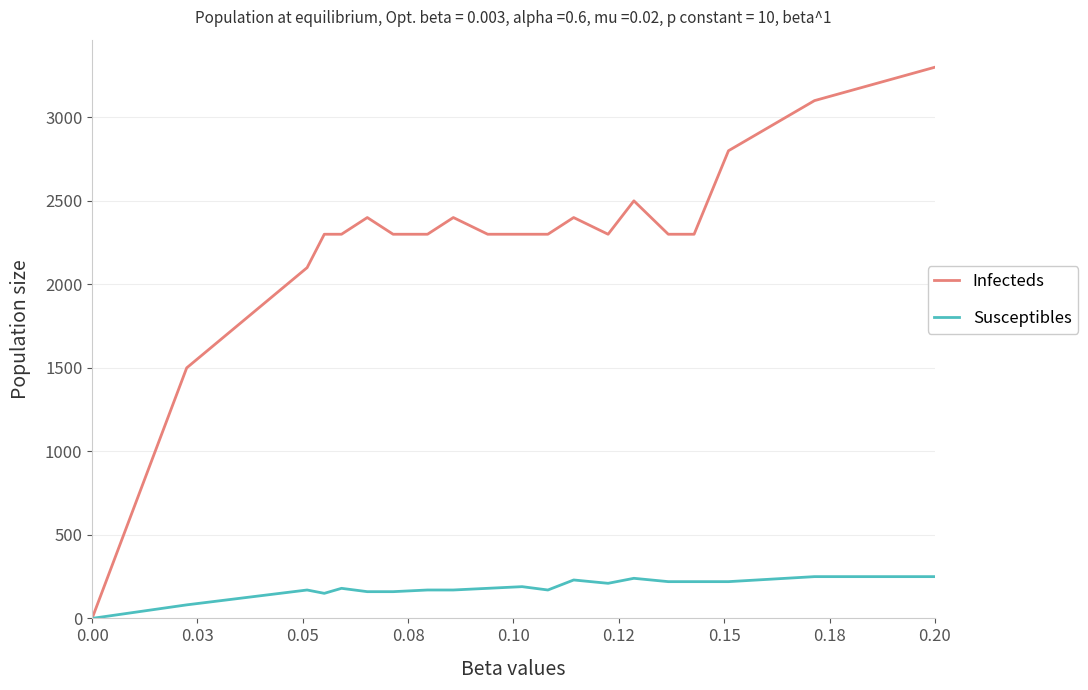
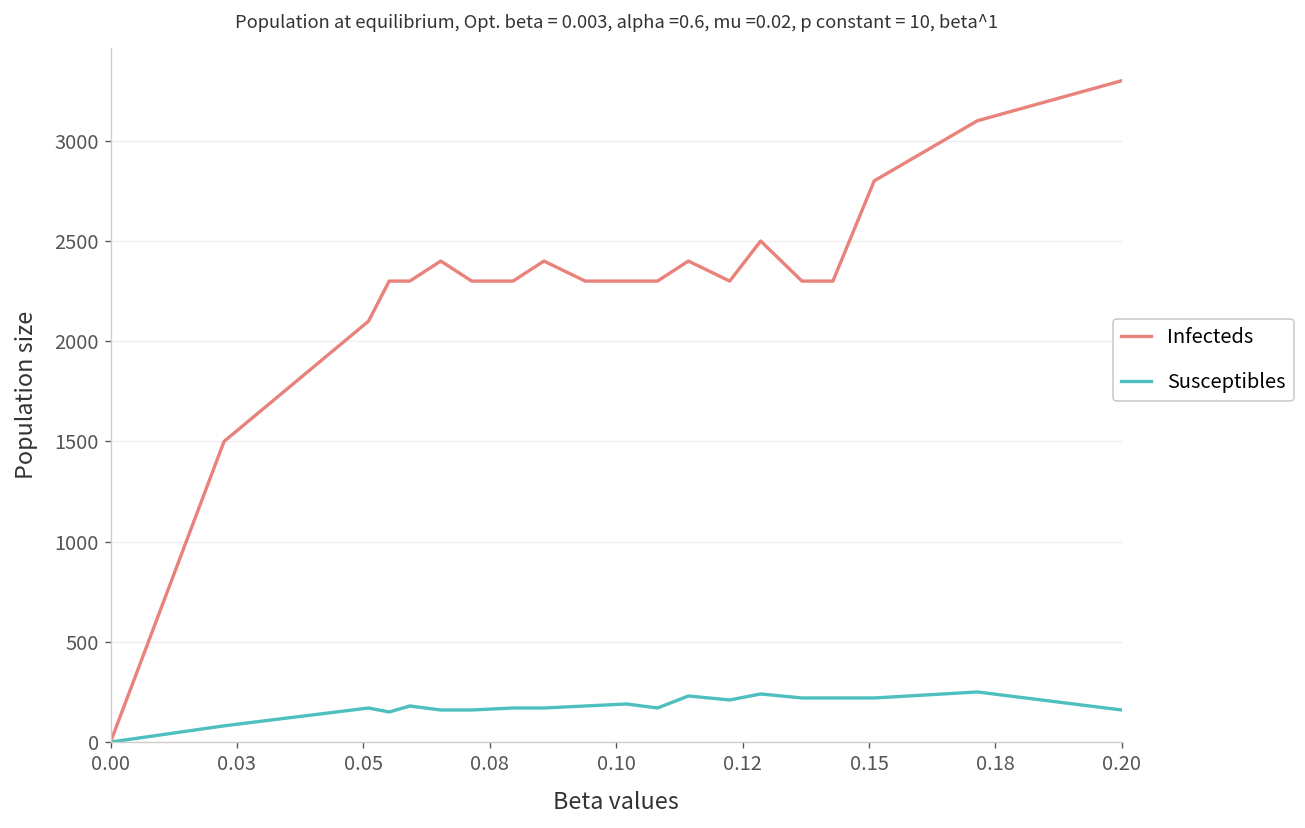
  {
    "Infecteds": {
      "0.20": 3300
    },
    "Susceptibles": {
-     "0.20": 250
+     "0.20": 160
    }
  }
